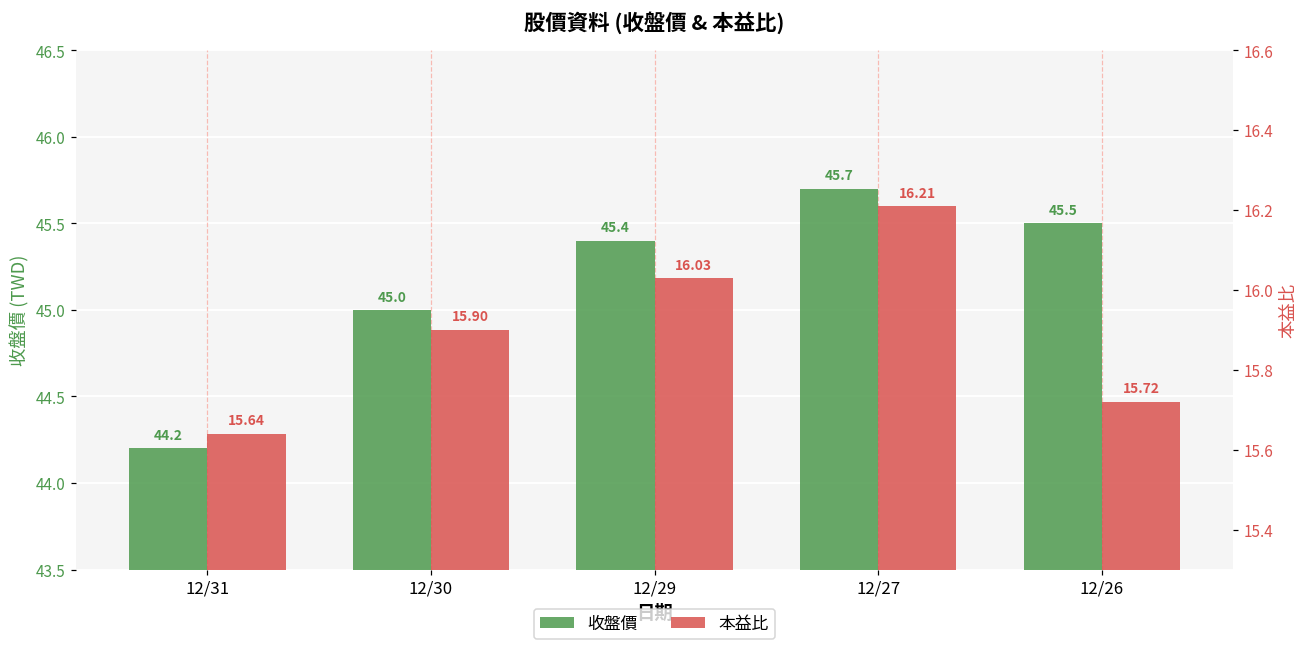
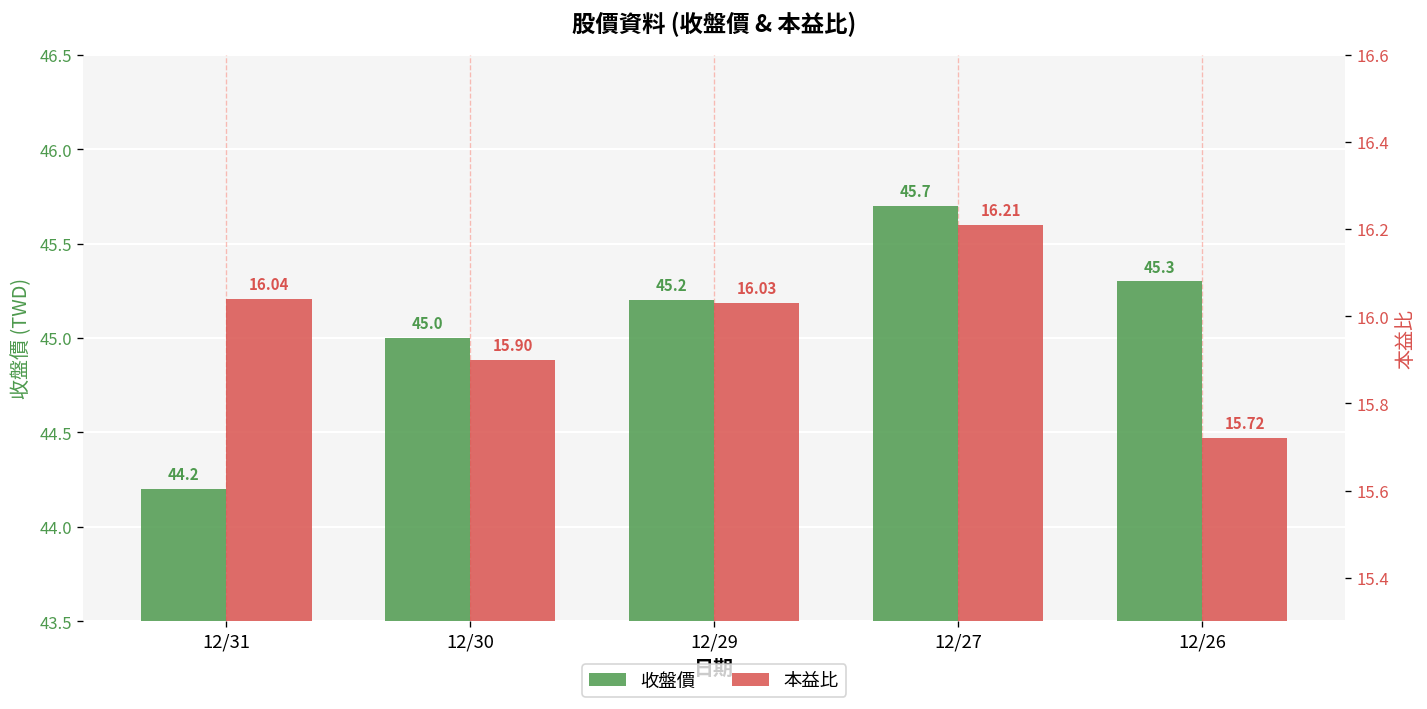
  {
    "收盤價": {
      "12/31": 44.2,
      "12/30": 45.0,
-     "12/29": 45.4,
+     "12/29": 45.2,
      "12/27": 45.7,
-     "12/26": 45.5
+     "12/26": 45.3
    },
    "本益比": {
-     "12/31": 15.64,
+     "12/31": 16.04,
      "12/30": 15.90,
      "12/29": 16.03,
      "12/27": 16.21,
      "12/26": 15.72
    }
  }
